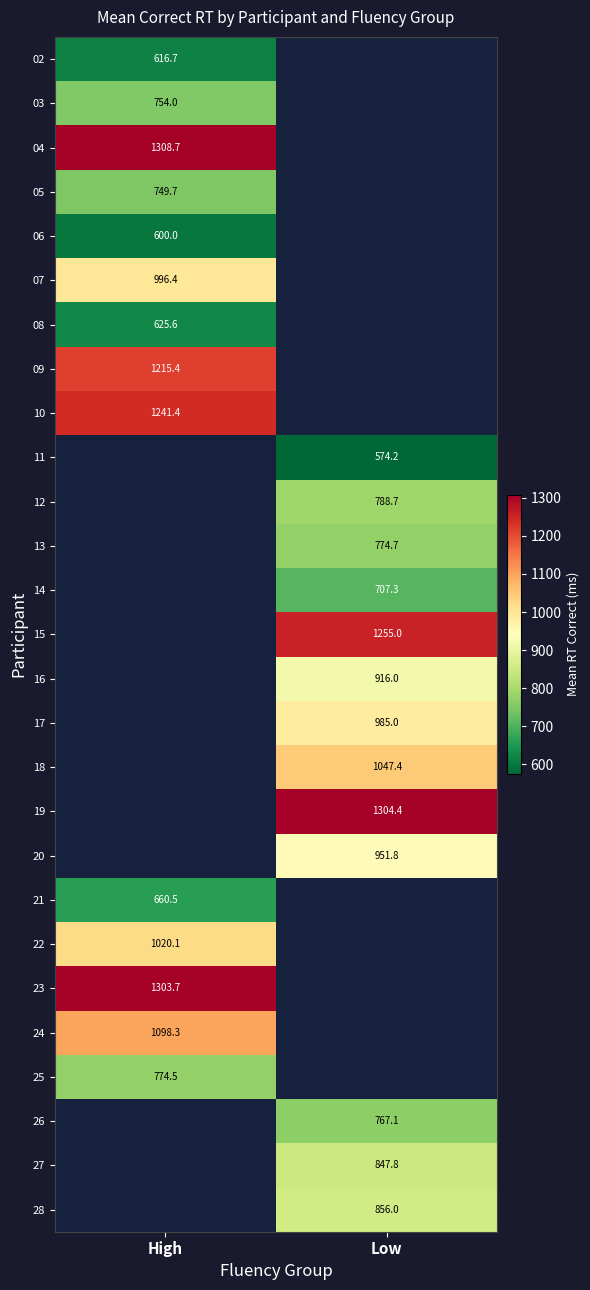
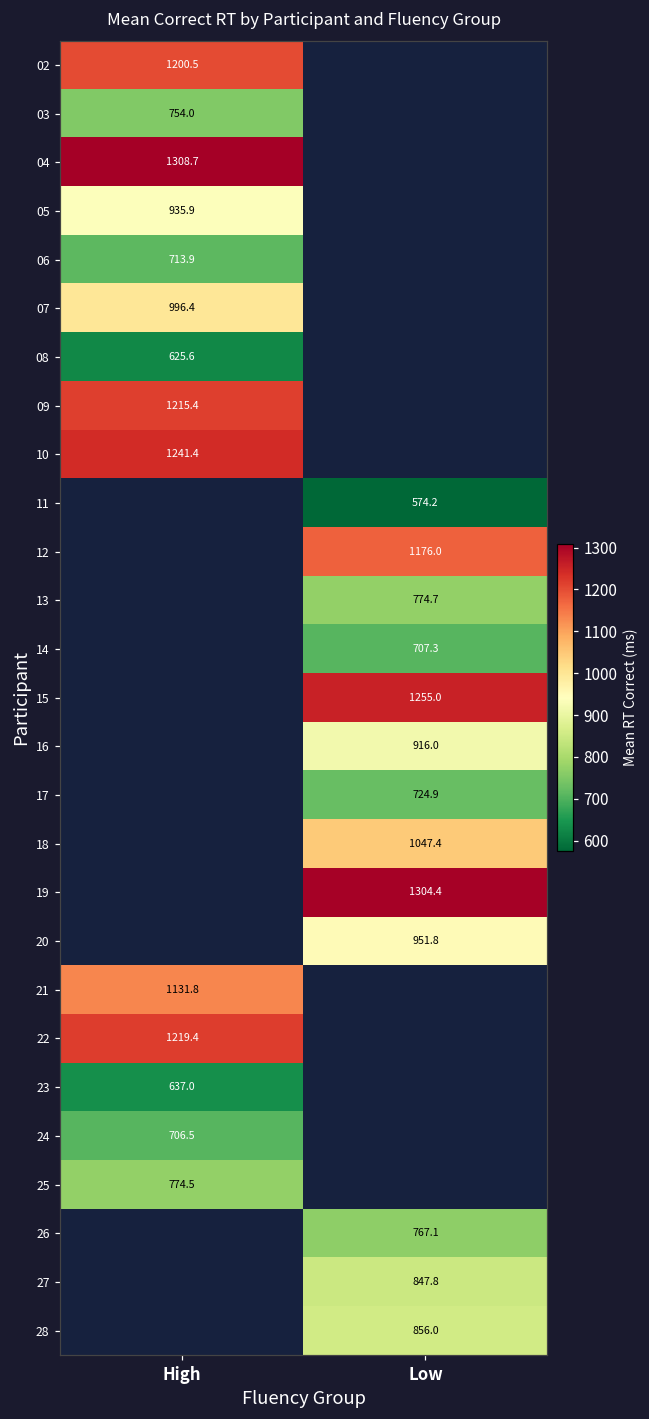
  {
    "02": {
-     "High": 616.7
+     "High": 1200.5
    },
    "03": {
      "High": 754.0
    },
    "04": {
      "High": 1308.7
    },
    "05": {
-     "High": 749.7
+     "High": 935.9
    },
    "06": {
-     "High": 600.0
+     "High": 713.9
    },
    "07": {
      "High": 996.4
    },
    "08": {
      "High": 625.6
    },
    "09": {
      "High": 1215.4
    },
    "10": {
      "High": 1241.4
    },
    "11": {
      "Low": 574.2
    },
    "12": {
-     "Low": 788.7
+     "Low": 1176.0
    },
    "13": {
      "Low": 774.7
    },
    "14": {
      "Low": 707.3
    },
    "15": {
      "Low": 1255.0
    },
    "16": {
      "Low": 916.0
    },
    "17": {
-     "Low": 985.0
+     "Low": 724.9
    },
    "18": {
      "Low": 1047.4
    },
    "19": {
      "Low": 1304.4
    },
    "20": {
      "Low": 951.8
    },
    "21": {
-     "High": 660.5
+     "High": 1131.8
    },
    "22": {
-     "High": 1020.1
+     "High": 1219.4
    },
    "23": {
-     "High": 1303.7
+     "High": 637.0
    },
    "24": {
-     "High": 1098.3
+     "High": 706.5
    },
    "25": {
      "High": 774.5
    },
    "26": {
      "Low": 767.1
    },
    "27": {
      "Low": 847.8
    },
    "28": {
      "Low": 856.0
    }
  }
